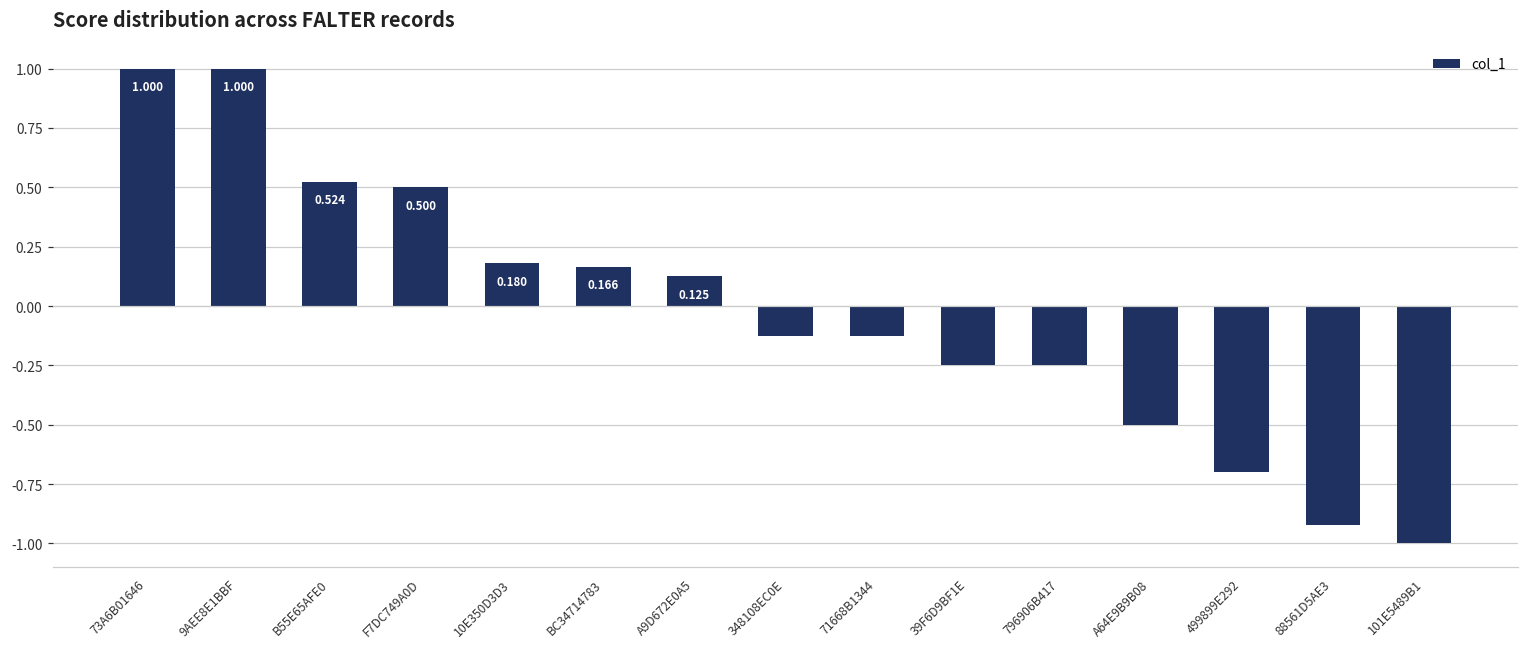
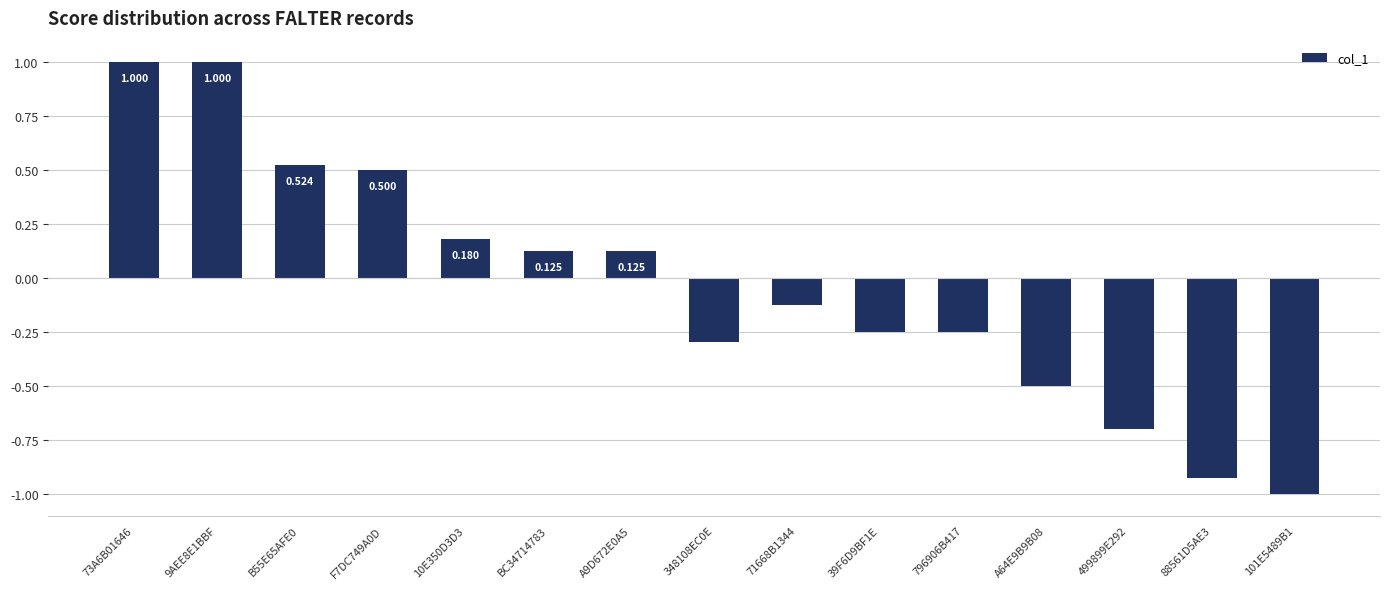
  {
    "73A6B01646": 1.000,
    "9AEE8E1BBF": 1.000,
    "B55E65AFE0": 0.524,
    "F7DC749A0D": 0.500,
    "10E350D3D3": 0.180,
-   "BC34714783": 0.166,
+   "BC34714783": 0.125,
    "A9D672E0A5": 0.125,
-   "348108EC0E": -0.13
+   "348108EC0E": -0.30
  }
